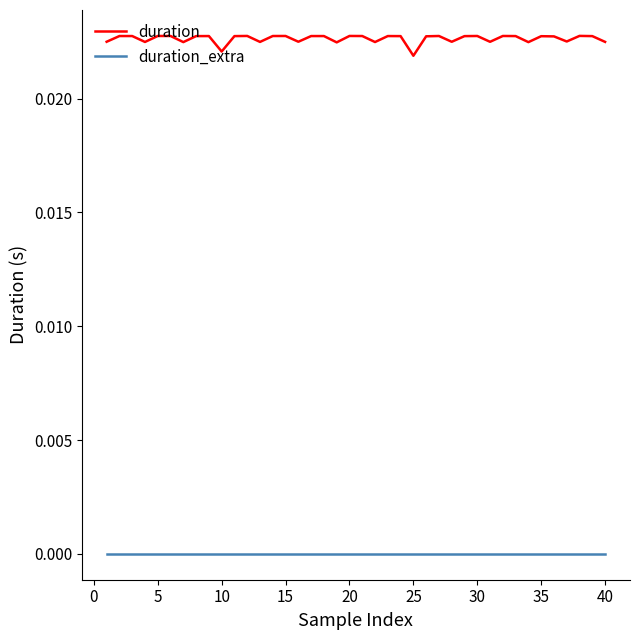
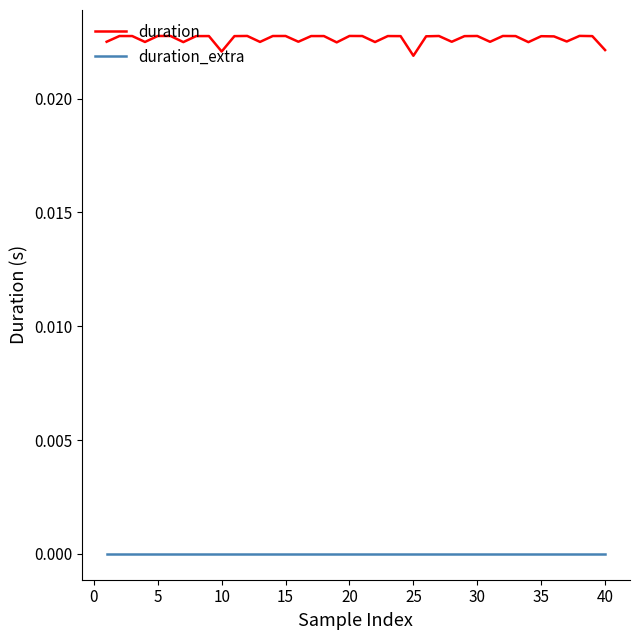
  {
    "duration": {
      "5": 0.0228,
      "10": 0.0221,
      "15": 0.0228,
      "20": 0.0228,
      "25": 0.0219,
      "30": 0.0228,
      "35": 0.0227,
-     "40": 0.0225
+     "40": 0.0221
    },
    "duration_extra": {
      "5": 0.0000,
      "10": 0.0000,
      "15": 0.0000,
      "20": 0.0000,
      "25": 0.0000,
      "30": 0.0000,
      "35": 0.0000,
      "40": 0.0000
    }
  }
